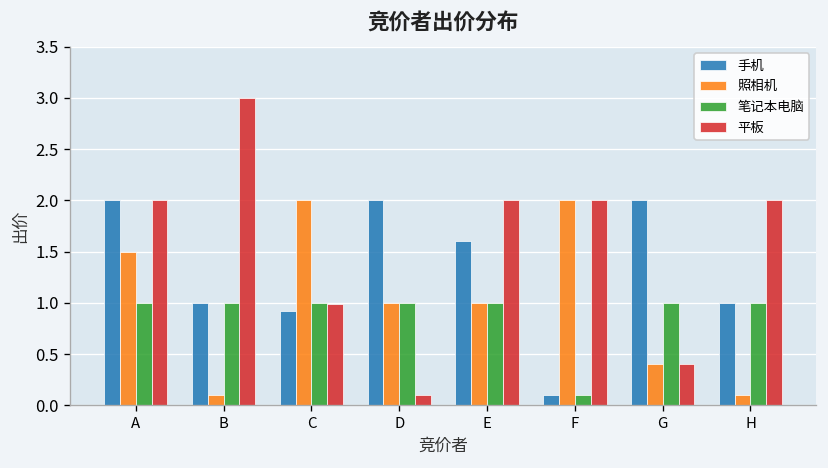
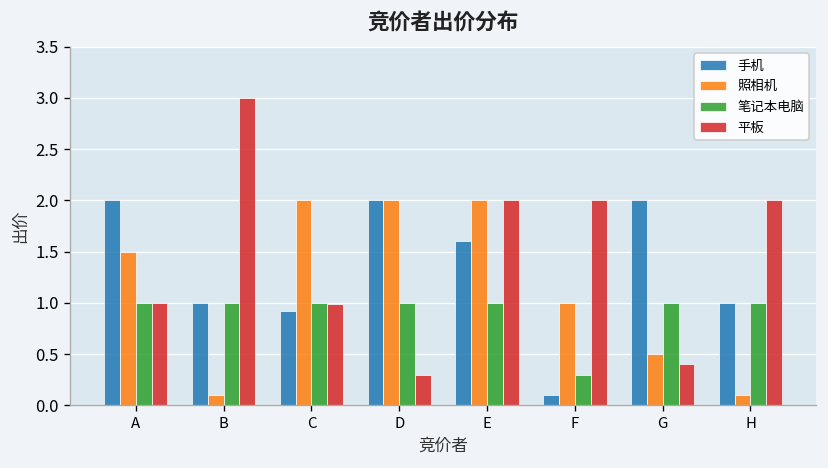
  {
    "手机": {
      "A": 2.0,
      "B": 1.0,
      "C": 0.9,
      "D": 2.0,
      "E": 1.6,
      "F": 0.1,
      "G": 2.0,
      "H": 1.0
    },
    "照相机": {
      "A": 1.5,
      "B": 0.1,
      "C": 2.0,
-     "D": 1,
-     "E": 1,
-     "F": 2,
-     "G": 0.4,
+     "D": 2,
+     "E": 2,
+     "F": 1,
+     "G": 0.5,
      "H": 0.1
    },
    "笔记本电脑": {
      "A": 1.0,
      "B": 1.0,
      "C": 1.0,
      "D": 1.0,
      "E": 1.0,
-     "F": 0.1,
+     "F": 0.3,
      "G": 1.0,
      "H": 1.0
    },
    "平板": {
-     "A": 2,
+     "A": 1,
      "B": 3.0,
      "C": 1.0,
-     "D": 0.1,
+     "D": 0.3,
      "E": 2.0,
      "F": 2.0,
      "G": 0.4,
      "H": 2.0
    }
  }
